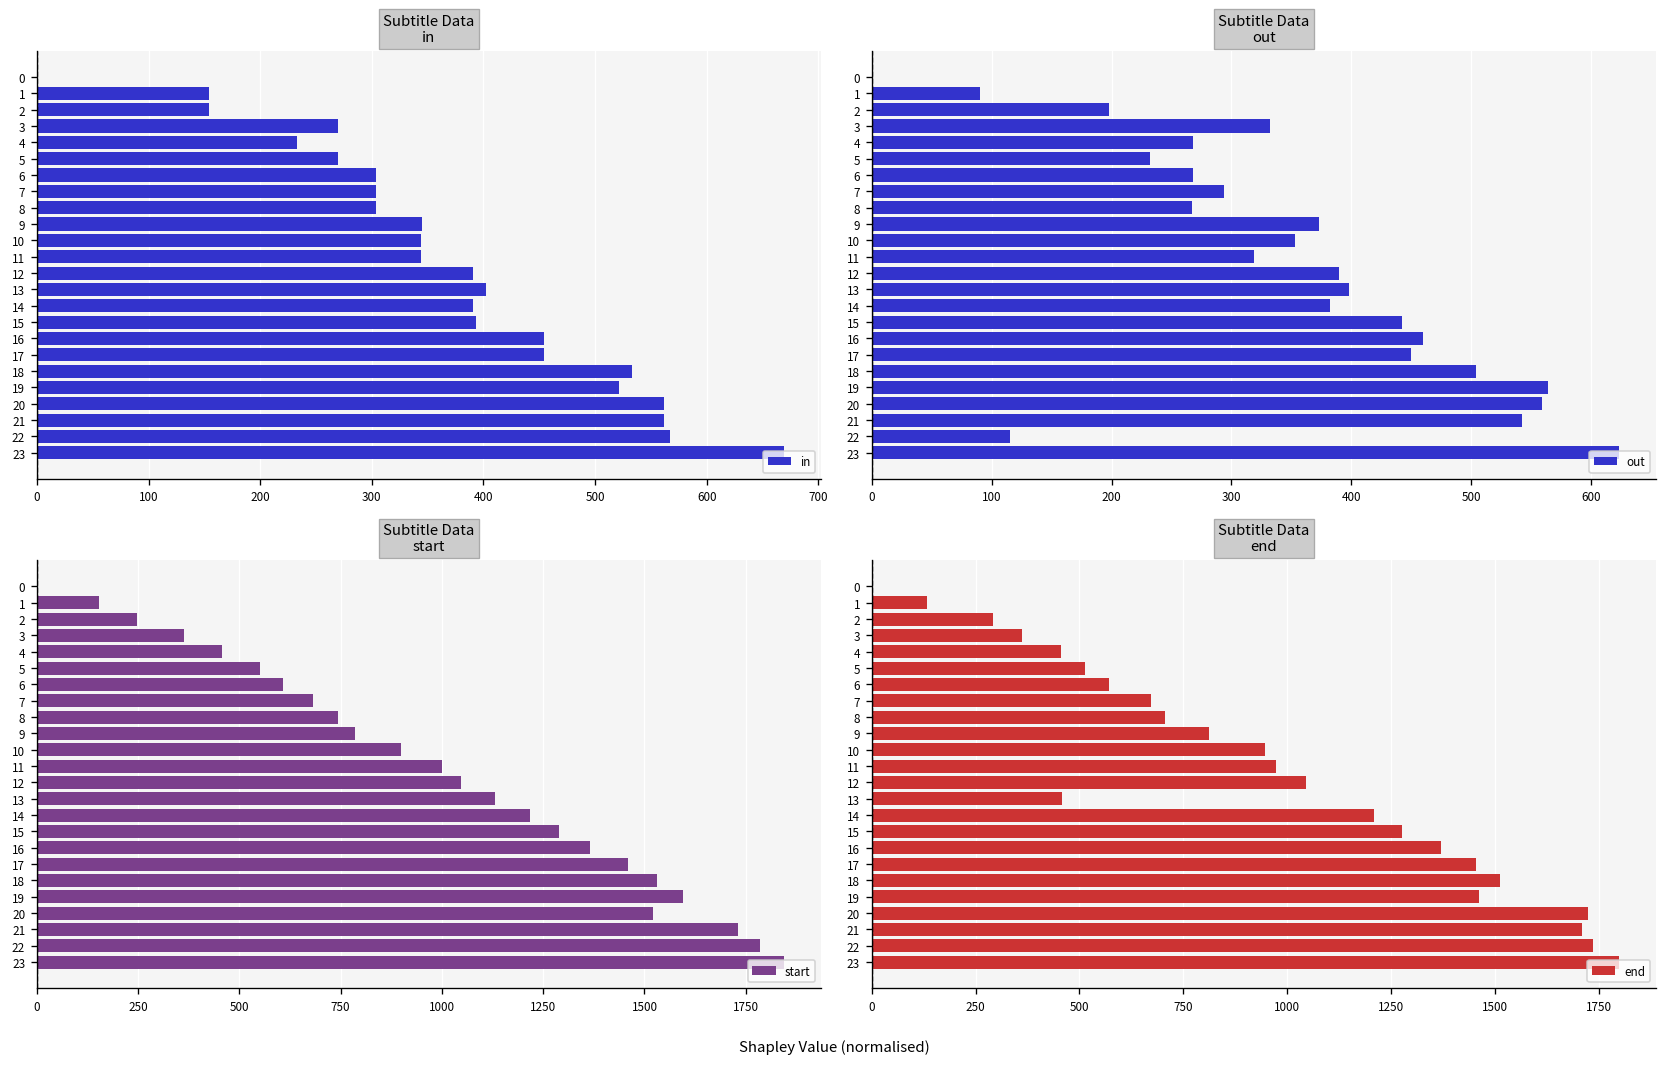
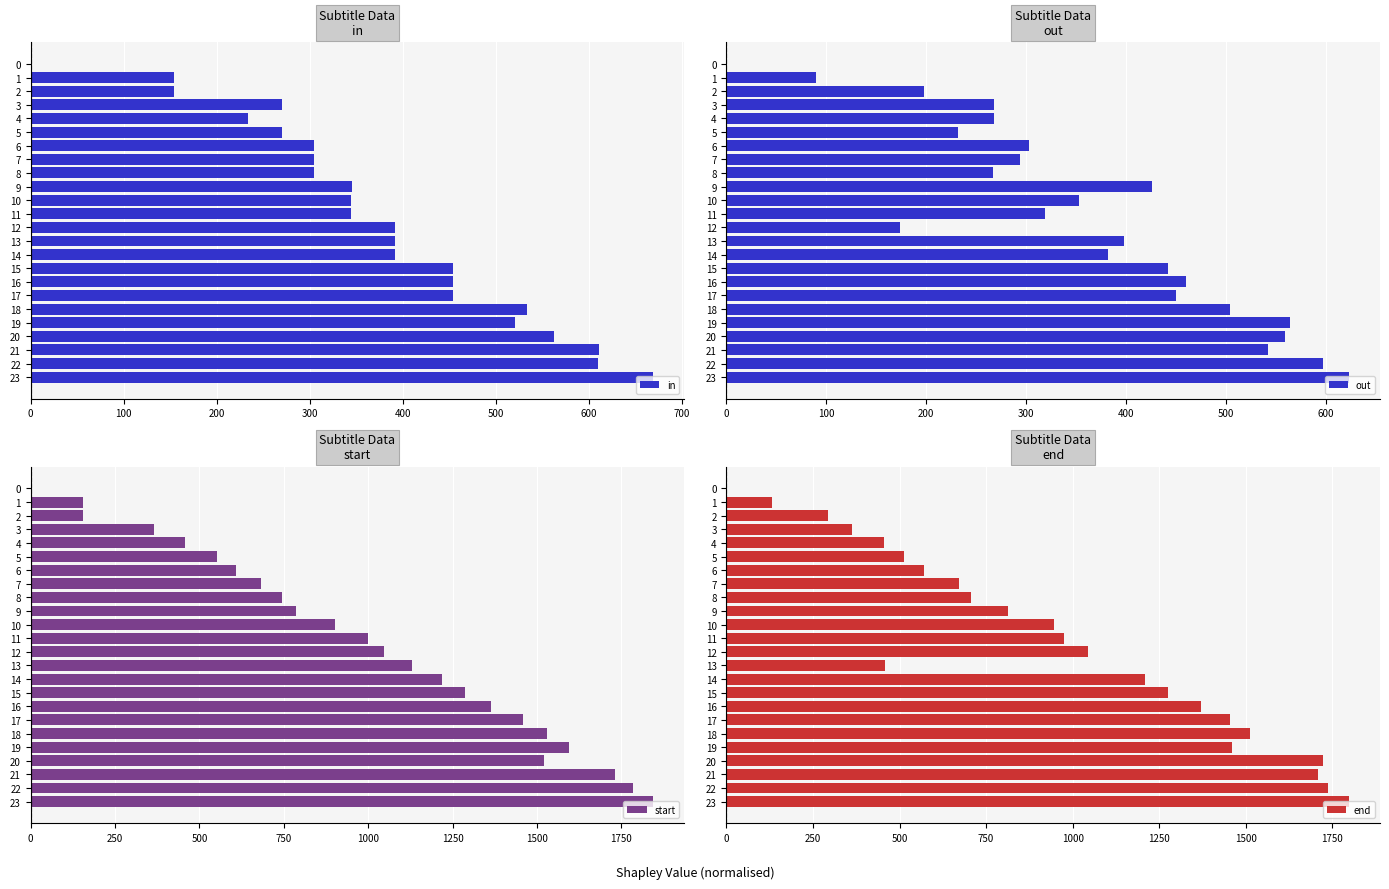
  {
    "Subtitle Data in": {
      "0": 0,
      "1": 150,
      "2": 150,
      "3": 270,
      "4": 230,
      "5": 270,
      "6": 300,
      "7": 300,
      "8": 300,
      "9": 350,
      "10": 340,
      "11": 340,
      "12": 390,
-     "13": 400,
+     "13": 390,
      "14": 390,
-     "15": 390,
+     "15": 450,
      "16": 450,
      "17": 450,
      "18": 530,
      "19": 520,
      "20": 560,
-     "21": 560,
-     "22": 570
+     "21": 610,
+     "22": 610
    },
    "Subtitle Data out": {
      "0": 0,
      "1": 90,
      "2": 200,
-     "3": 330,
+     "3": 270,
      "4": 270,
      "5": 230,
-     "6": 270,
+     "6": 300,
      "7": 290,
      "8": 270,
-     "9": 370,
+     "9": 430,
      "10": 350,
      "11": 320,
-     "12": 390,
+     "12": 170,
      "13": 400,
      "14": 380,
      "15": 440,
      "16": 460,
      "17": 450,
      "18": 500,
      "19": 560,
      "20": 560,
      "21": 540,
-     "22": 120
+     "22": 600
    },
    "Subtitle Data start": {
      "0": 0,
      "1": 150,
-     "2": 250,
+     "2": 160,
      "3": 360,
      "4": 460,
      "5": 550,
      "6": 610,
      "7": 680,
      "8": 740,
      "9": 790,
      "10": 900,
      "11": 1000,
      "12": 1050,
      "13": 1130,
      "14": 1220,
      "15": 1290,
      "16": 1370,
      "17": 1460,
      "18": 1530,
      "19": 1590,
      "20": 1520,
      "21": 1730,
      "22": 1790
    },
    "Subtitle Data end": {
      "0": 0,
      "1": 130,
      "2": 290,
      "3": 360,
      "4": 460,
      "5": 510,
      "6": 570,
      "7": 670,
      "8": 710,
      "9": 810,
      "10": 950,
      "11": 970,
      "12": 1050,
      "13": 460,
      "14": 1210,
      "15": 1280,
      "16": 1370,
      "17": 1460,
      "18": 1510,
      "19": 1460,
      "20": 1720,
      "21": 1710,
      "22": 1740
    }
  }
